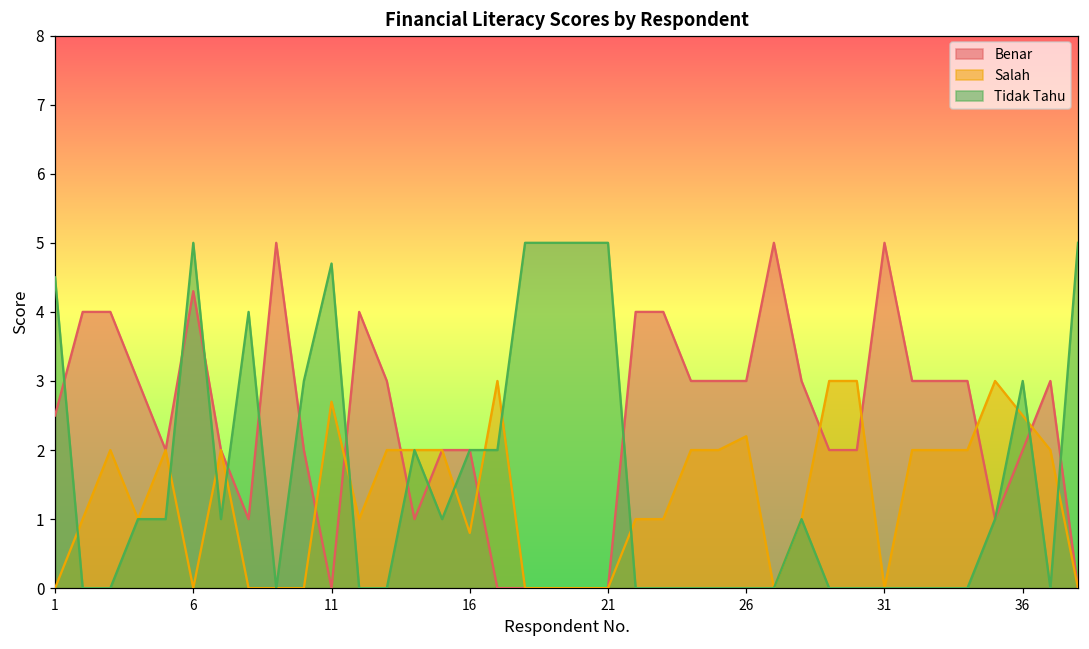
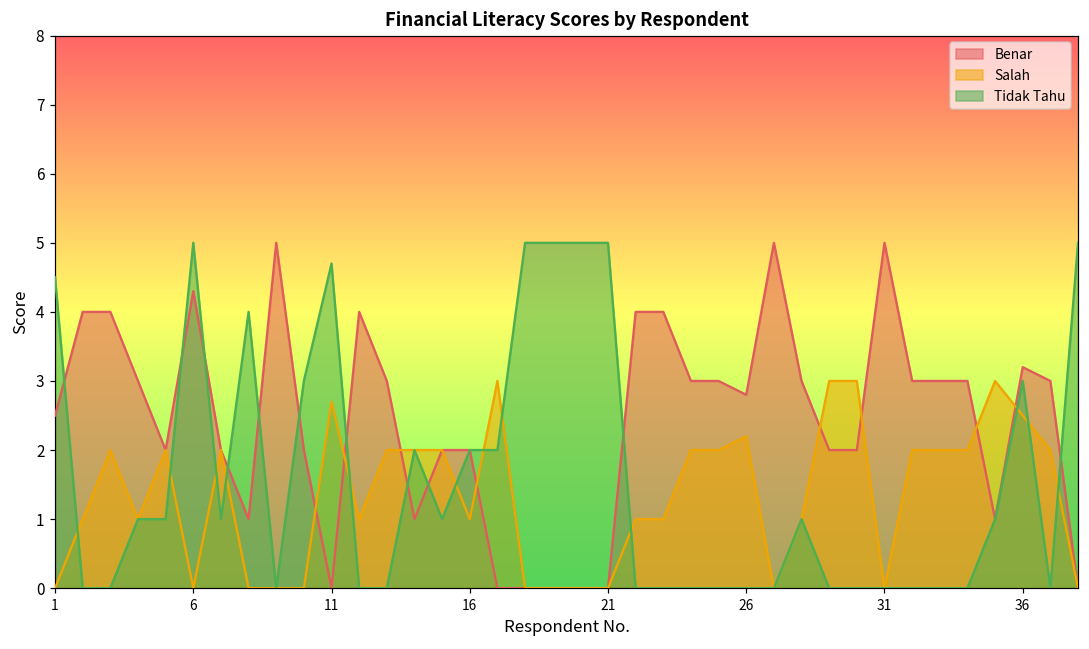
  {
    "Benar": {
      "1": 2.5,
      "6": 4.3,
      "11": 0.0,
-     "26": 3.0,
+     "26": 2.8,
      "31": 5.0,
-     "36": 2.0
+     "36": 3.2
    },
    "Salah": {
      "1": 0.0,
      "6": 0.0,
      "11": 2.7,
-     "16": 0.8,
+     "16": 1.0,
      "26": 2.2,
      "36": 2.5
    },
    "Tidak Tahu": {
      "1": 4.5,
      "6": 5.0,
      "11": 4.7,
      "21": 5.0,
      "26": 0.0,
      "36": 3.0
    }
  }
